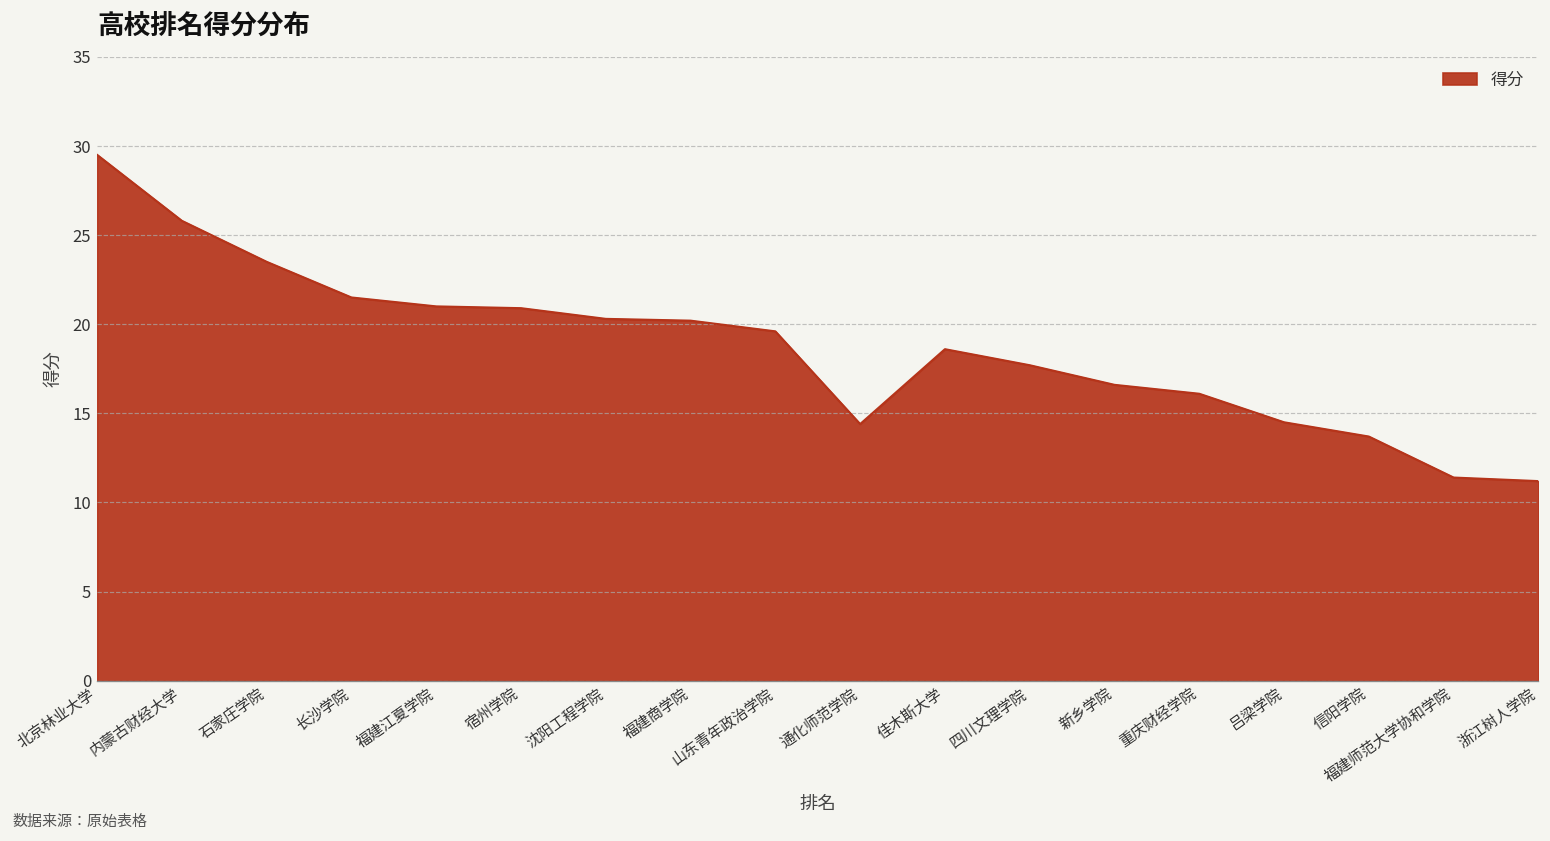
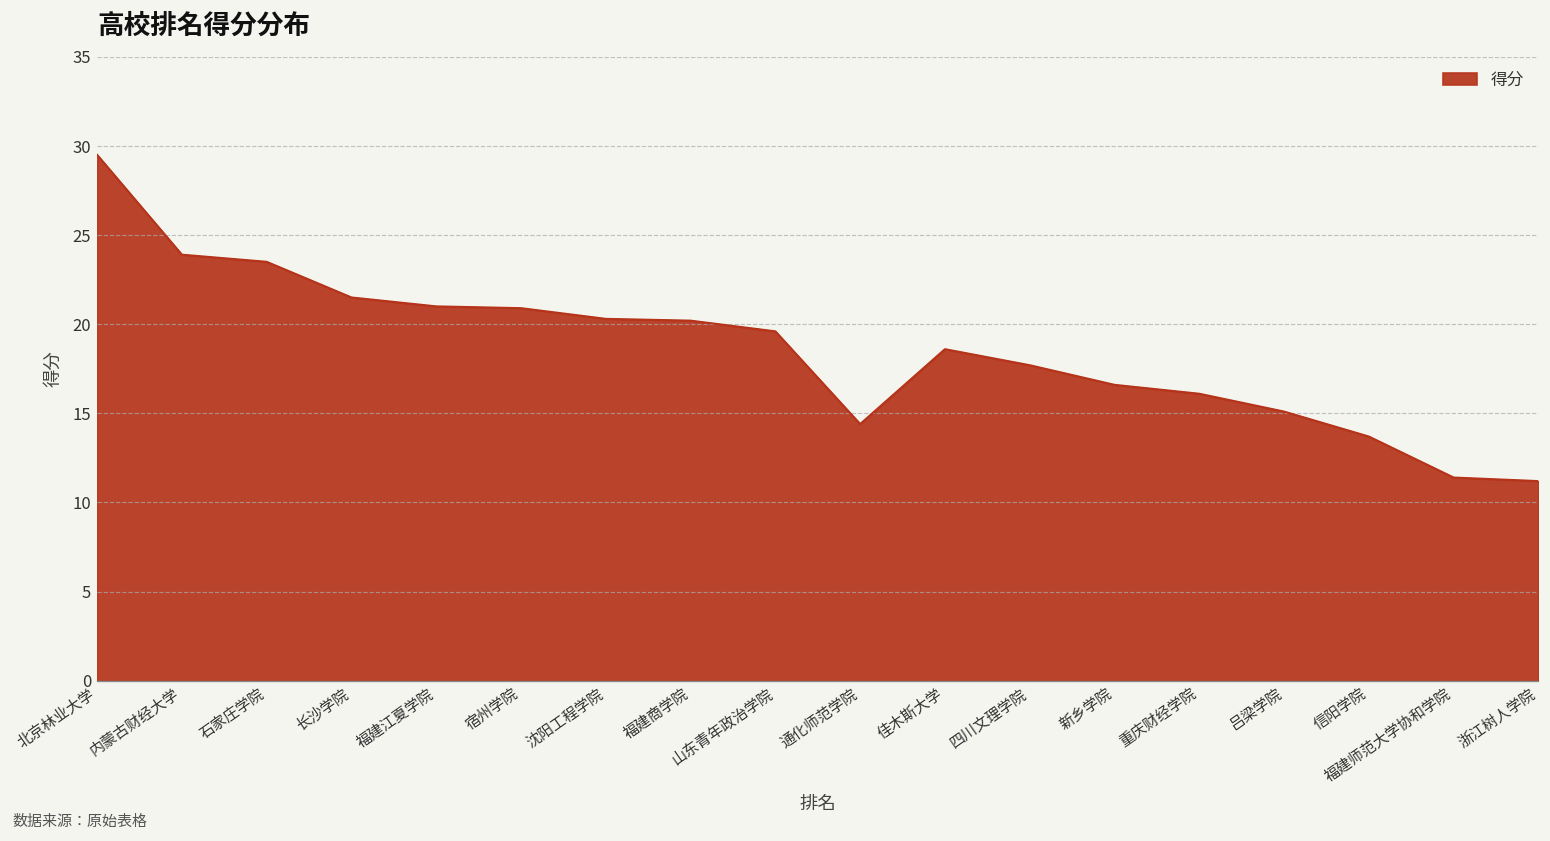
  {
    "北京林业大学": 29.5,
-   "内蒙古财经大学": 25.8,
+   "内蒙古财经大学": 23.9,
    "石家庄学院": 23.5,
    "长沙学院": 21.5,
    "福建江夏学院": 21.0,
    "宿州学院": 20.9,
    "沈阳工程学院": 20.3,
    "福建商学院": 20.2,
    "山东青年政治学院": 19.6,
    "通化师范学院": 14.4,
    "佳木斯大学": 18.6,
    "四川文理学院": 17.7,
    "新乡学院": 16.6,
    "重庆财经学院": 16.1,
-   "吕梁学院": 14.5,
+   "吕梁学院": 15.1,
    "信阳学院": 13.7,
    "福建师范大学协和学院": 11.4,
    "浙江树人学院": 11.2
  }
